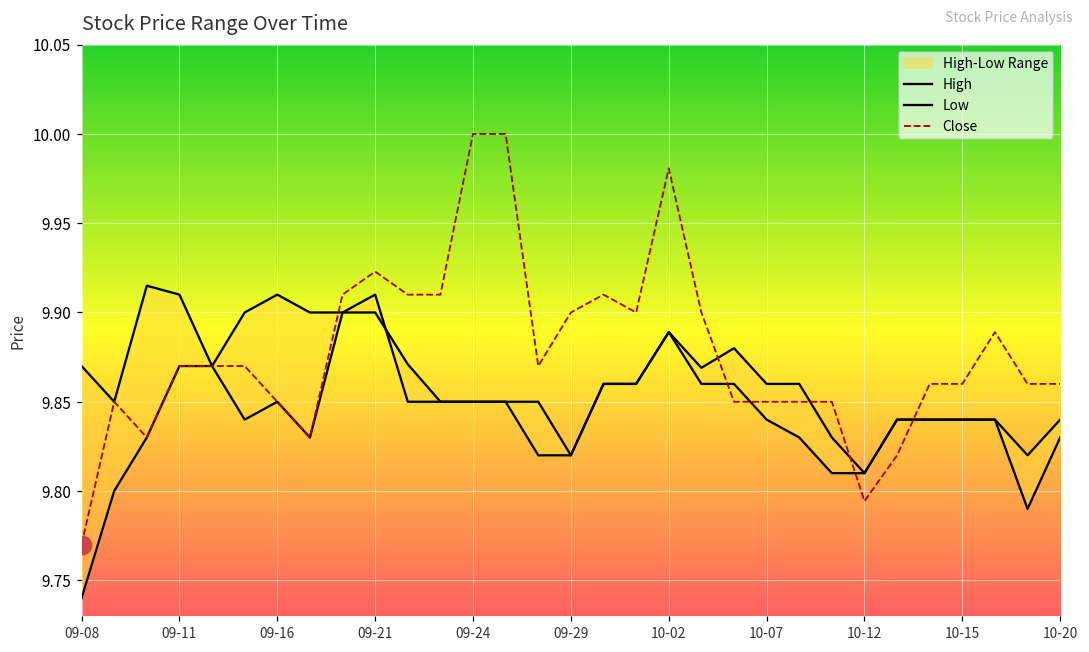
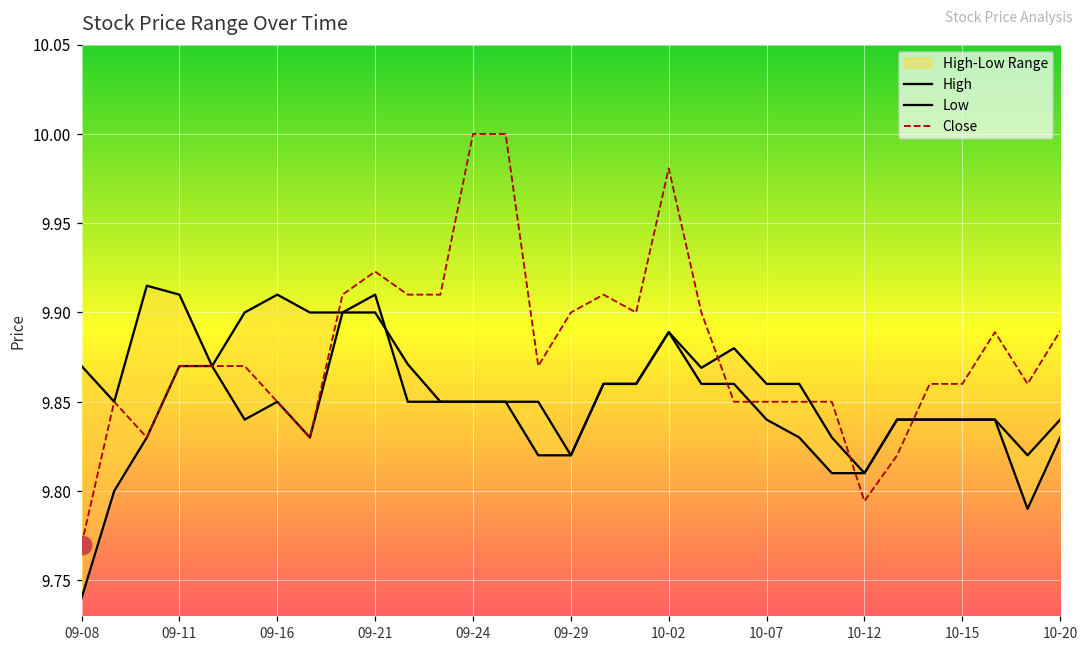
  {
    "Close": {
      "09-21": 9.923,
      "09-24": 10.000,
      "09-29": 9.900,
      "10-02": 9.981,
      "10-07": 9.850,
      "10-12": 9.794,
      "10-15": 9.860,
-     "10-20": 9.860
+     "10-20": 9.890
    }
  }
